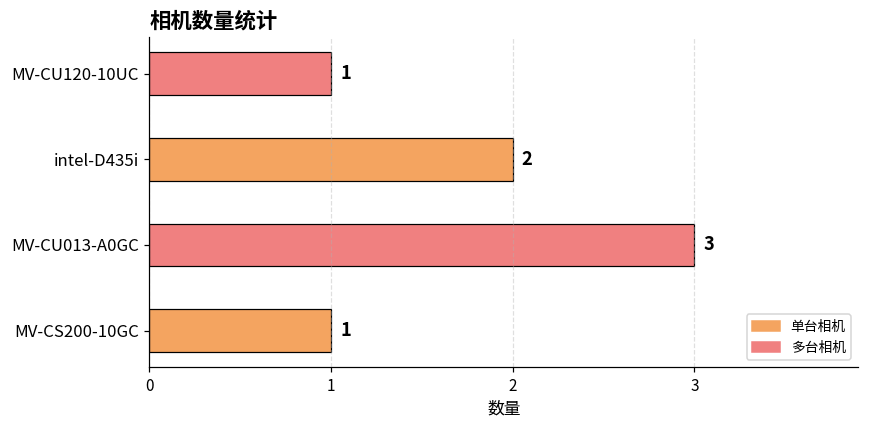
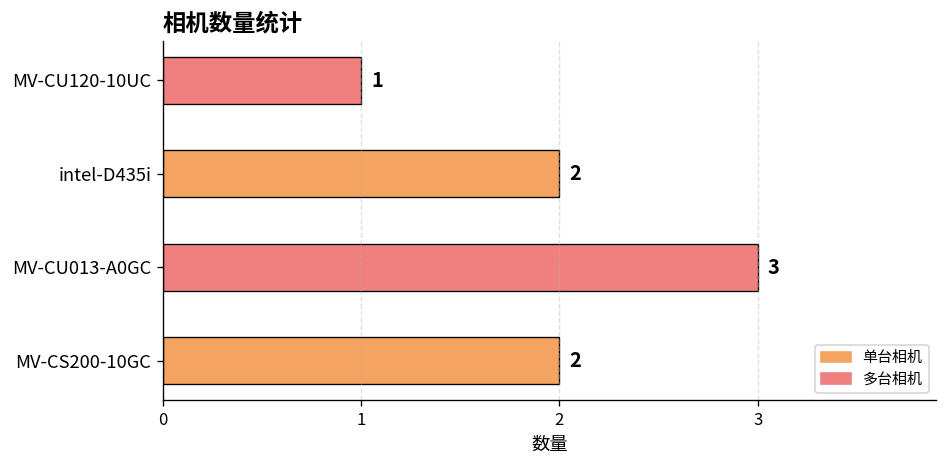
  {
    "MV-CU120-10UC": 1,
    "intel-D435i": 2,
    "MV-CU013-A0GC": 3,
-   "MV-CS200-10GC": 1
+   "MV-CS200-10GC": 2
  }
